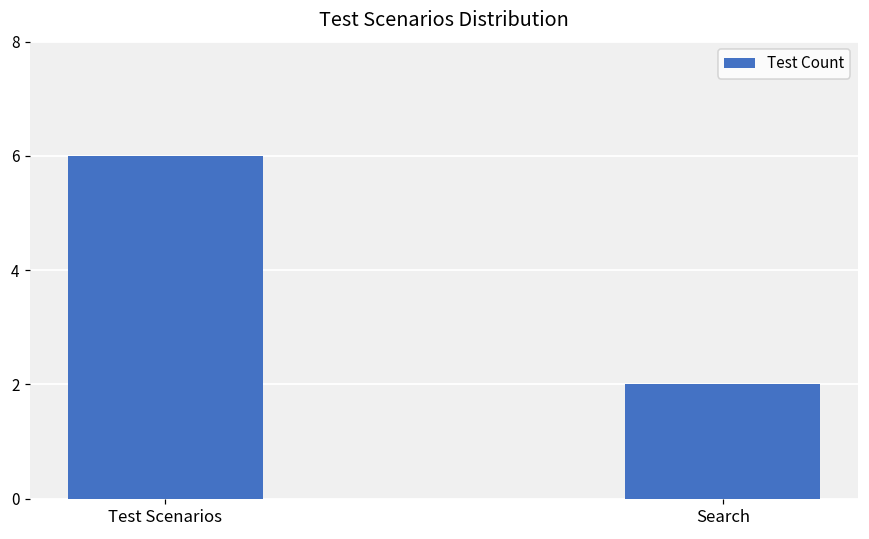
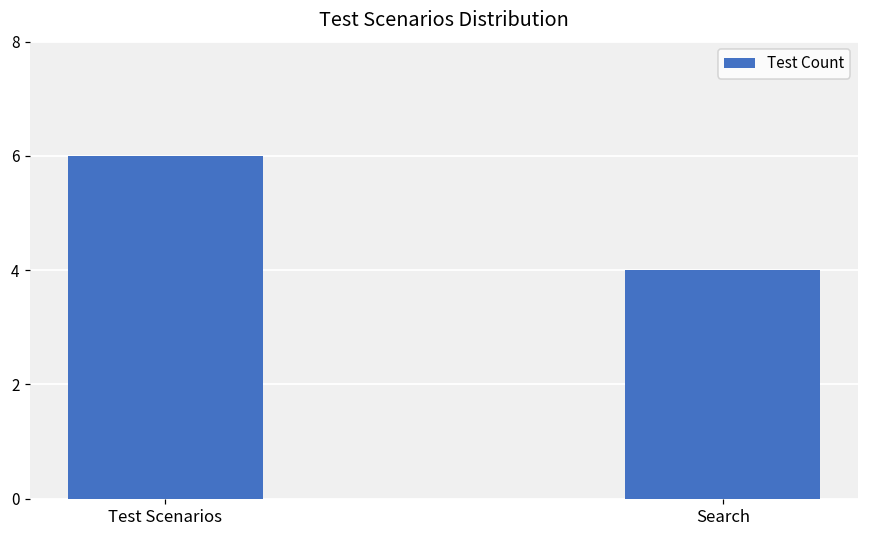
  {
    "Test Scenarios": 6,
-   "Search": 2
+   "Search": 4
  }
